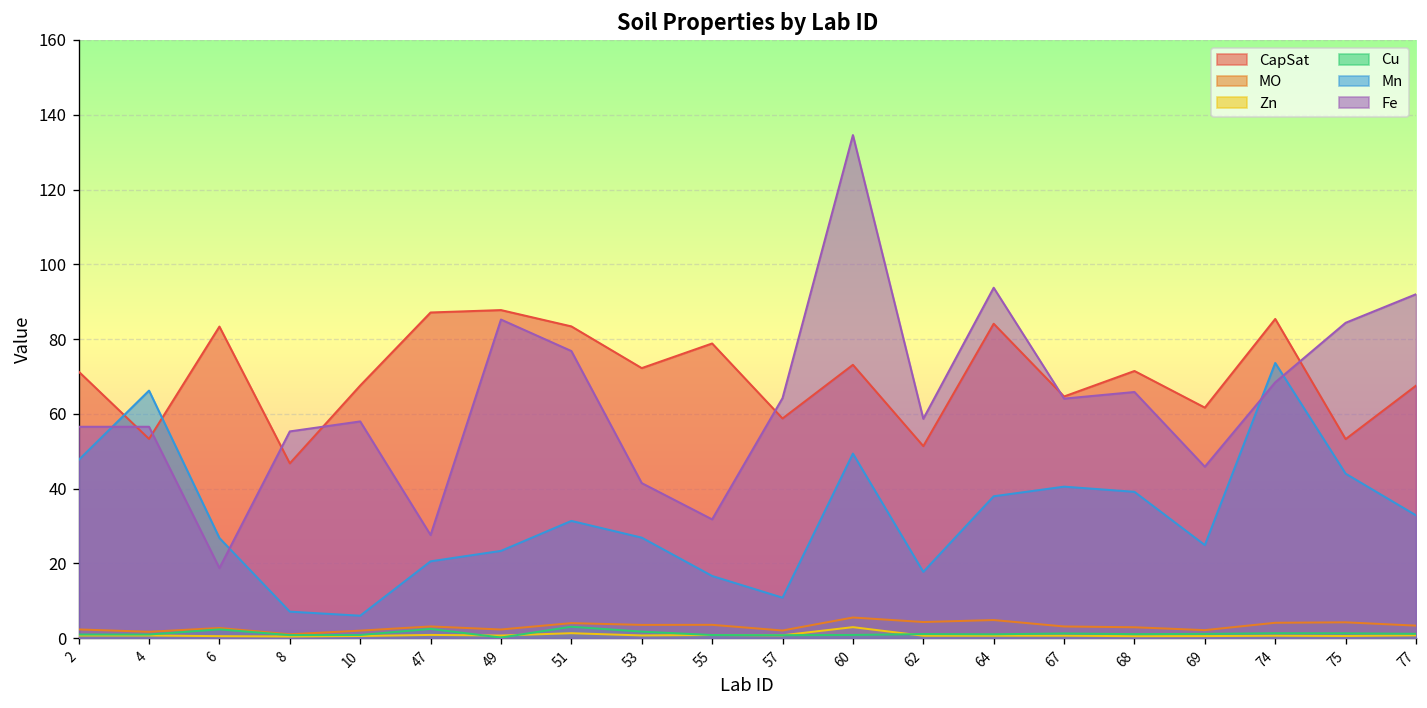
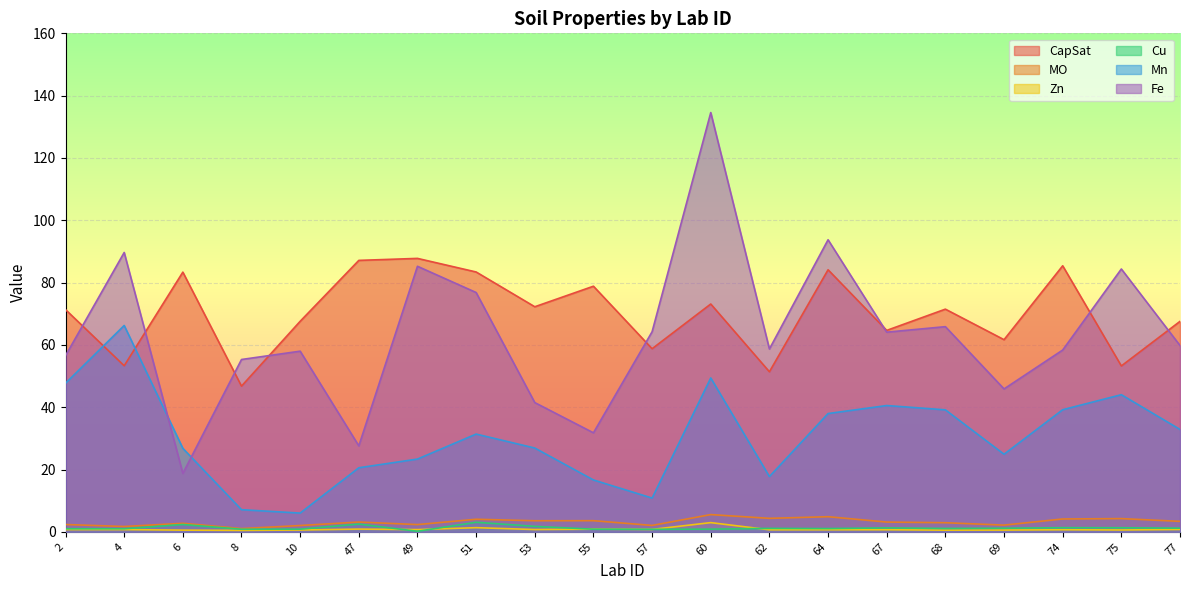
  {
    "Zn": {
      "6": 1,
      "47": 1,
      "51": 1,
      "53": 1,
      "60": 3
    },
    "Cu": {
      "51": 3,
      "53": 2,
      "60": 1
    },
    "Mn": {
      "2": 48,
      "4": 66,
      "6": 27,
      "8": 7,
      "10": 6,
      "47": 21,
      "49": 23,
      "51": 31,
      "53": 27,
      "55": 17,
      "57": 11,
      "60": 49,
      "62": 18,
      "64": 38,
      "67": 41,
      "68": 39,
      "69": 25,
-     "74": 74,
+     "74": 39,
      "75": 44,
      "77": 33
    },
    "Fe": {
      "2": 57,
-     "4": 57,
+     "4": 90,
      "6": 19,
      "8": 55,
      "10": 58,
      "47": 28,
      "49": 85,
      "51": 77,
      "53": 41,
      "55": 32,
      "57": 64,
      "60": 135,
      "62": 59,
      "64": 94,
      "68": 66,
      "69": 46,
-     "74": 68,
+     "74": 58,
      "75": 84,
-     "77": 92
+     "77": 60
    }
  }
